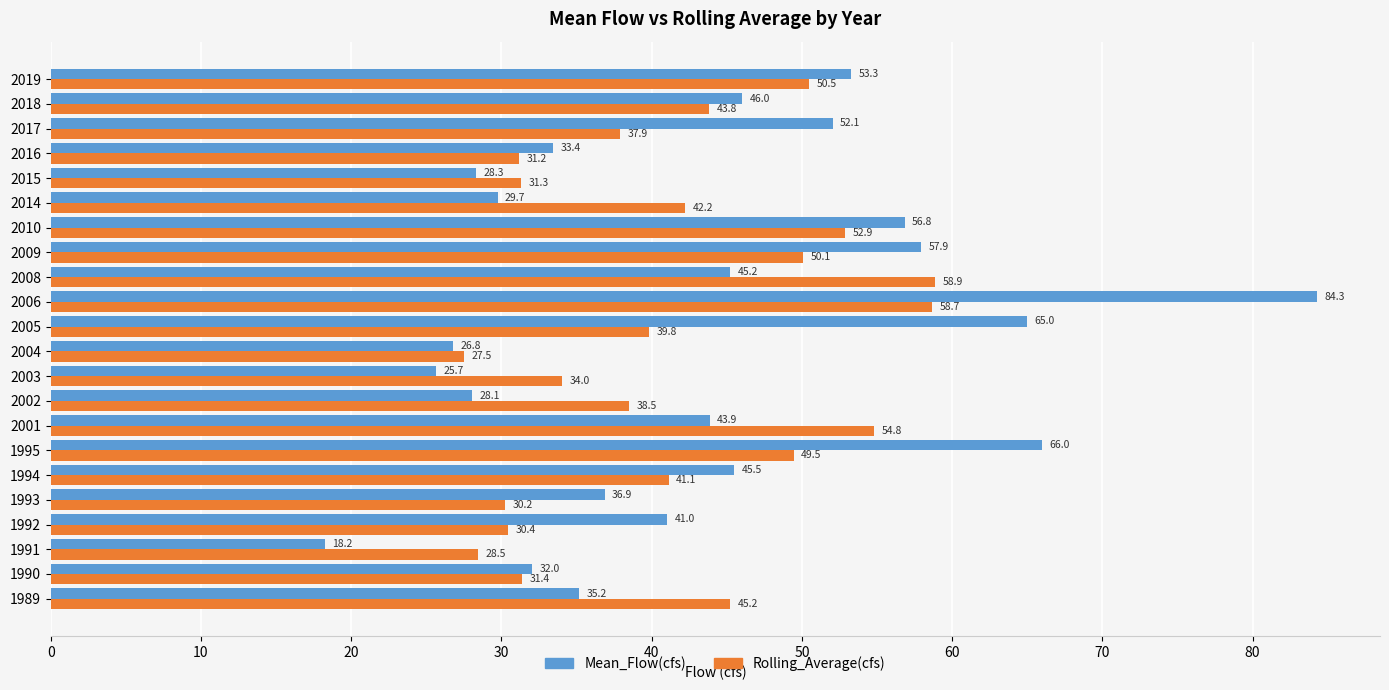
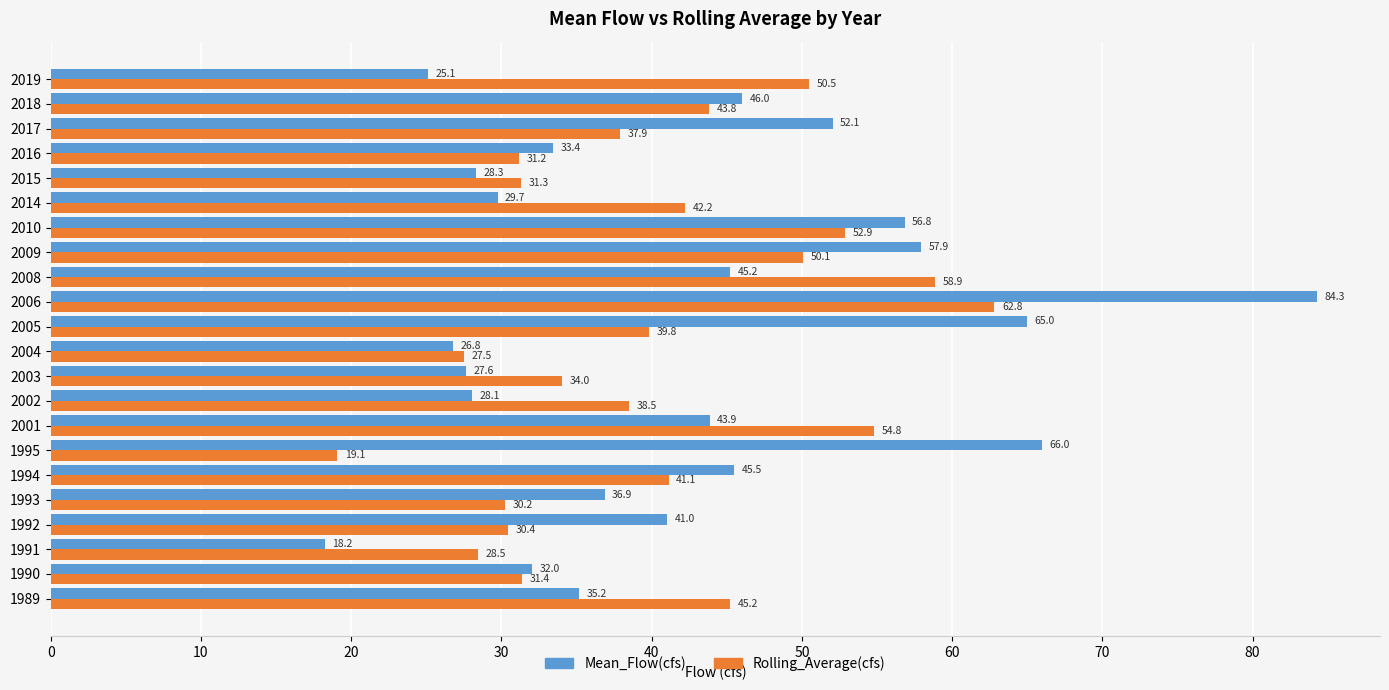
  {
    "Mean_Flow(cfs)": {
-     "2019": 53.3,
+     "2019": 25.1,
      "2018": 46.0,
      "2017": 52.1,
      "2016": 33.4,
      "2015": 28.3,
      "2014": 29.7,
      "2010": 56.8,
      "2009": 57.9,
      "2008": 45.2,
      "2006": 84.3,
      "2005": 65.0,
      "2004": 26.8,
-     "2003": 25.7,
+     "2003": 27.6,
      "2002": 28.1,
      "2001": 43.9,
      "1995": 66.0,
      "1994": 45.5,
      "1993": 36.9,
      "1992": 41.0,
      "1991": 18.2,
      "1990": 32.0,
      "1989": 35.2
    },
    "Rolling_Average(cfs)": {
      "2019": 50.5,
      "2018": 43.8,
      "2017": 37.9,
      "2016": 31.2,
      "2015": 31.3,
      "2014": 42.2,
      "2010": 52.9,
      "2009": 50.1,
      "2008": 58.9,
-     "2006": 58.7,
+     "2006": 62.8,
      "2005": 39.8,
      "2004": 27.5,
      "2003": 34.0,
      "2002": 38.5,
      "2001": 54.8,
-     "1995": 49.5,
+     "1995": 19.1,
      "1994": 41.1,
      "1993": 30.2,
      "1992": 30.4,
      "1991": 28.5,
      "1990": 31.4,
      "1989": 45.2
    }
  }
